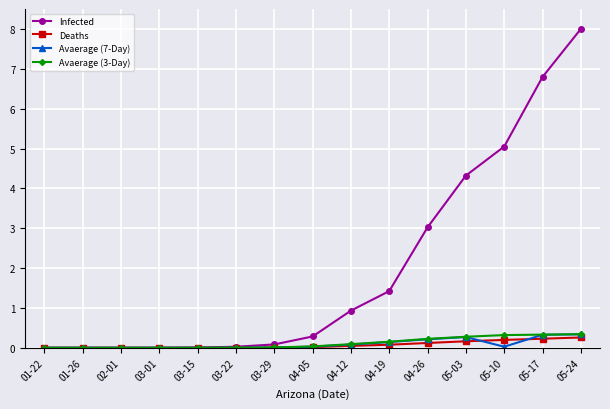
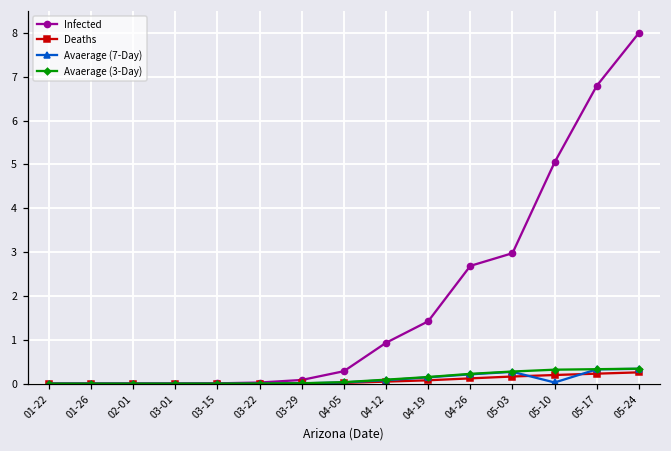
  {
    "Infected": {
      "03-29": 0.1,
      "04-05": 0.3,
      "04-12": 0.9,
      "04-19": 1.4,
-     "04-26": 3.0,
-     "05-03": 4.3,
+     "04-26": 2.7,
+     "05-03": 3.0,
      "05-10": 5.0,
      "05-17": 6.8,
      "05-24": 8.0
    },
    "Deaths": {
      "04-19": 0.1,
      "04-26": 0.1,
      "05-03": 0.2,
      "05-10": 0.2,
      "05-17": 0.2,
      "05-24": 0.3
    },
    "Avaerage (7-Day)": {
      "05-10": 0.0
    },
    "Avaerage (3-Day)": {
      "05-10": 0.3
    }
  }
